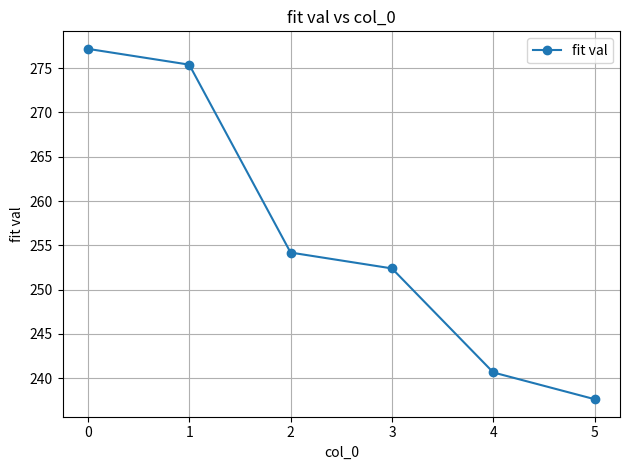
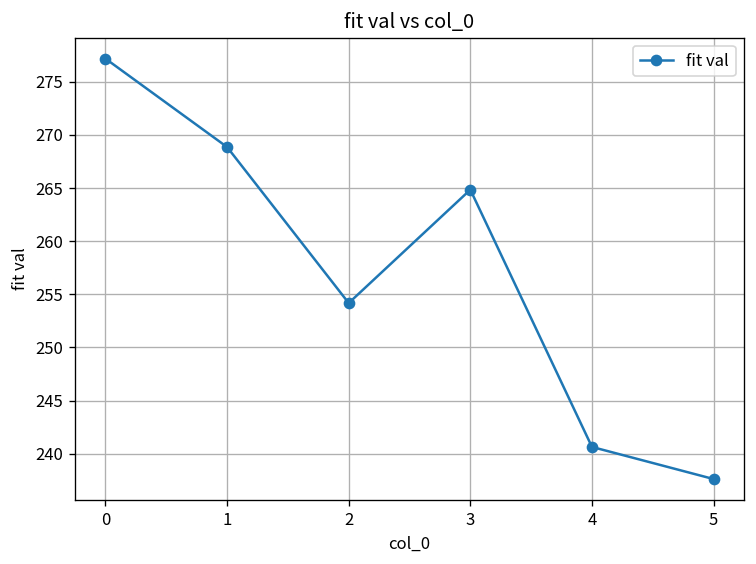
  {
    "0": 277,
-   "1": 275,
+   "1": 269,
    "2": 254,
-   "3": 252,
+   "3": 265,
    "4": 241,
    "5": 238
  }
